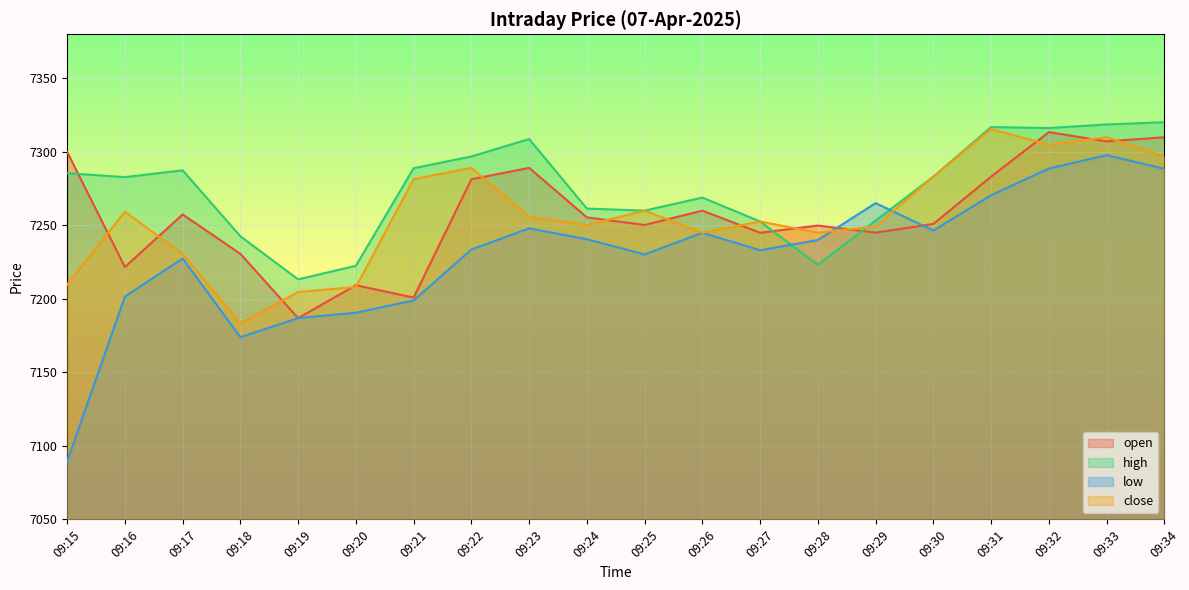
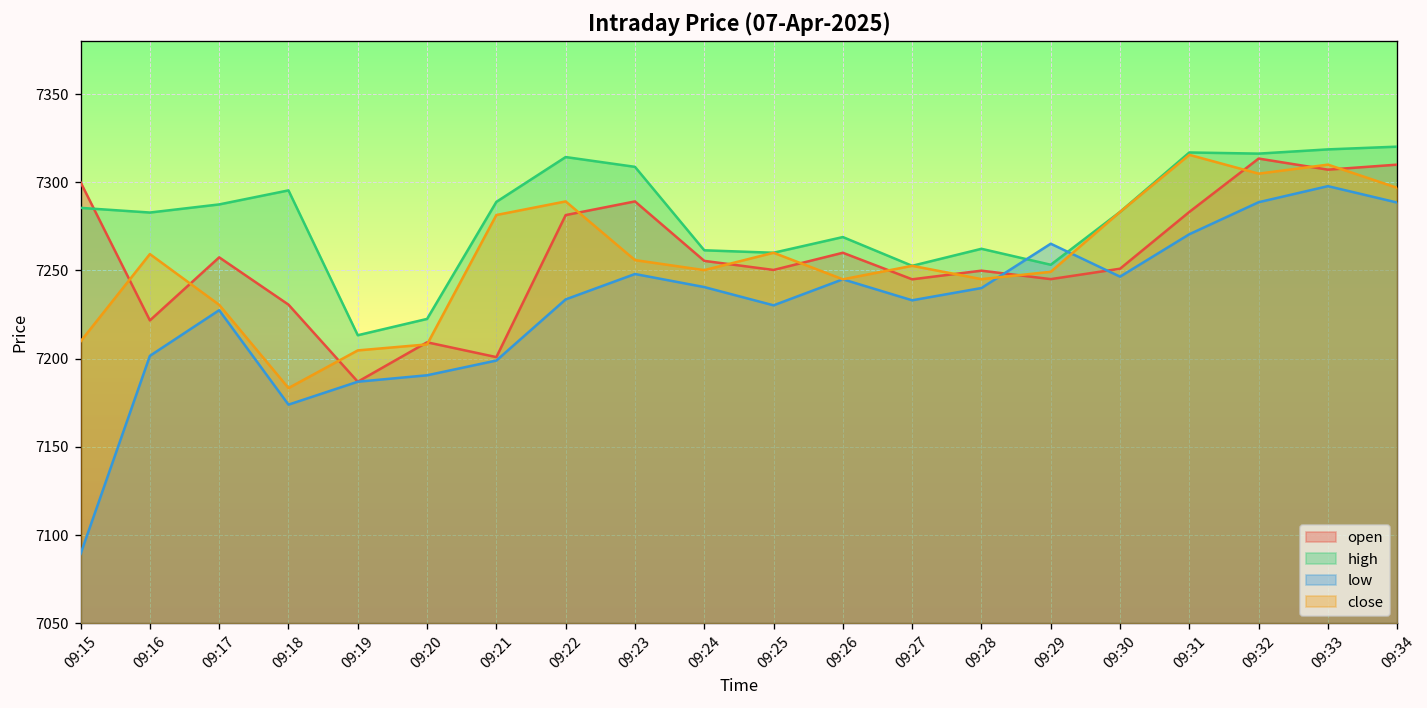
  {
    "high": {
      "09:15": 7286,
      "09:16": 7283,
      "09:17": 7287,
-     "09:18": 7243,
+     "09:18": 7295,
      "09:19": 7213,
      "09:20": 7223,
      "09:21": 7289,
-     "09:22": 7297,
+     "09:22": 7314,
      "09:23": 7309,
      "09:24": 7261,
      "09:26": 7269,
-     "09:28": 7223,
+     "09:28": 7262,
      "09:29": 7253,
      "09:32": 7316,
      "09:33": 7319,
      "09:34": 7320
    },
    "low": {
      "09:15": 7089,
      "09:16": 7202,
      "09:17": 7228,
      "09:18": 7174,
      "09:20": 7191,
      "09:21": 7199,
      "09:22": 7234,
      "09:23": 7248,
      "09:24": 7241,
      "09:25": 7230,
      "09:27": 7233,
      "09:28": 7240,
      "09:29": 7265,
      "09:30": 7247,
      "09:31": 7271,
      "09:32": 7289,
      "09:33": 7298,
      "09:34": 7289
    }
  }
